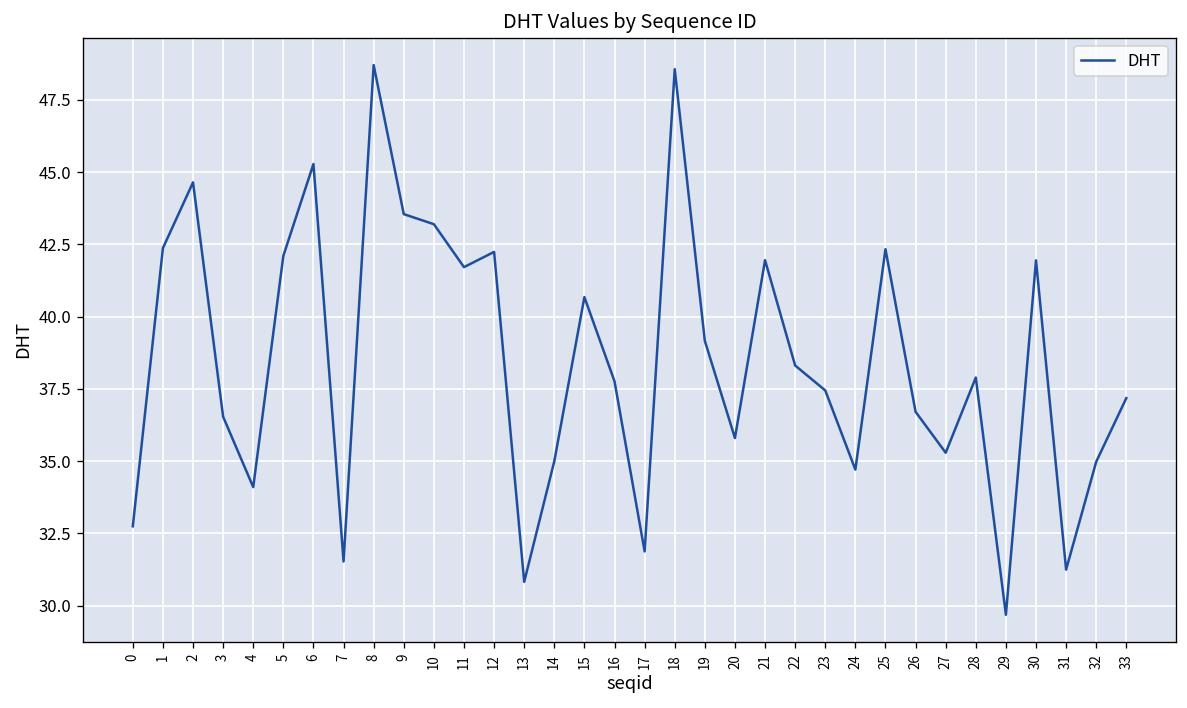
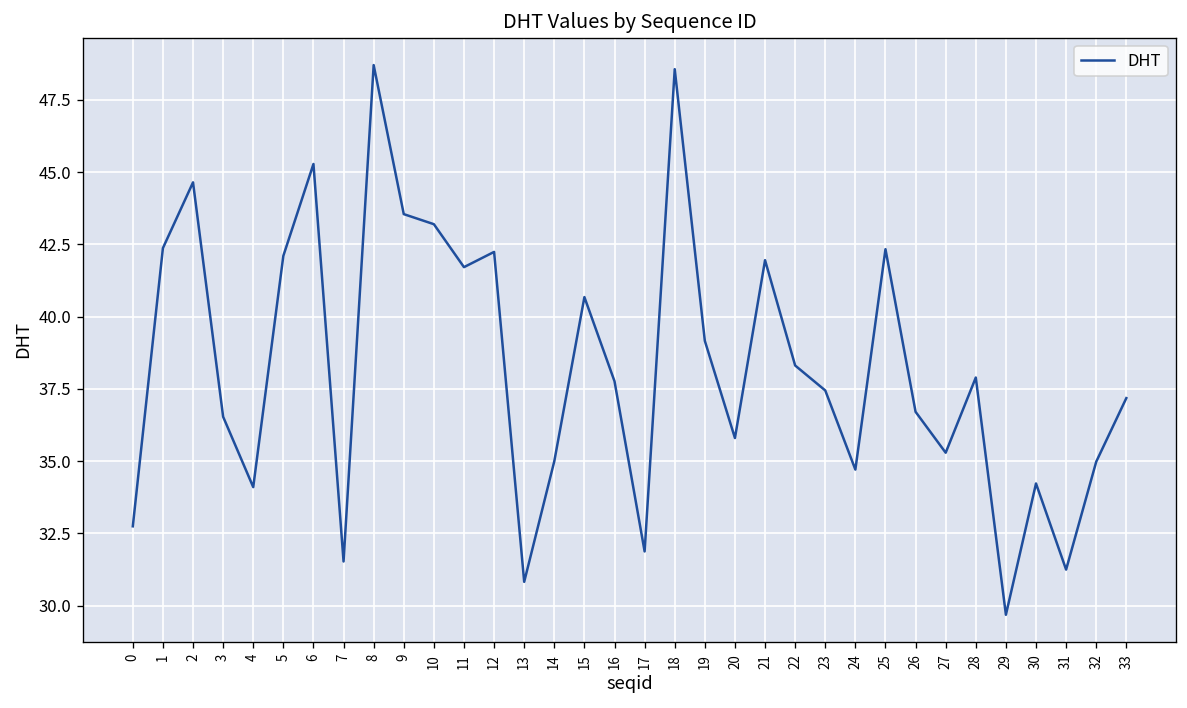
  {
    "0": 32.7,
    "1": 42.4,
    "2": 44.6,
    "3": 36.5,
    "4": 34.1,
    "5": 42.1,
    "6": 45.3,
    "7": 31.5,
    "8": 48.7,
    "9": 43.5,
    "10": 43.2,
    "11": 41.7,
    "12": 42.2,
    "13": 30.8,
    "14": 35.0,
    "15": 40.7,
    "16": 37.8,
    "17": 31.9,
    "18": 48.6,
    "19": 39.2,
    "20": 35.8,
    "21": 42.0,
    "22": 38.3,
    "23": 37.4,
    "24": 34.7,
    "25": 42.3,
    "26": 36.7,
    "27": 35.3,
    "28": 37.9,
    "29": 29.7,
-   "30": 41.9,
+   "30": 34.2,
    "31": 31.3,
    "32": 35.0,
    "33": 37.2
  }
